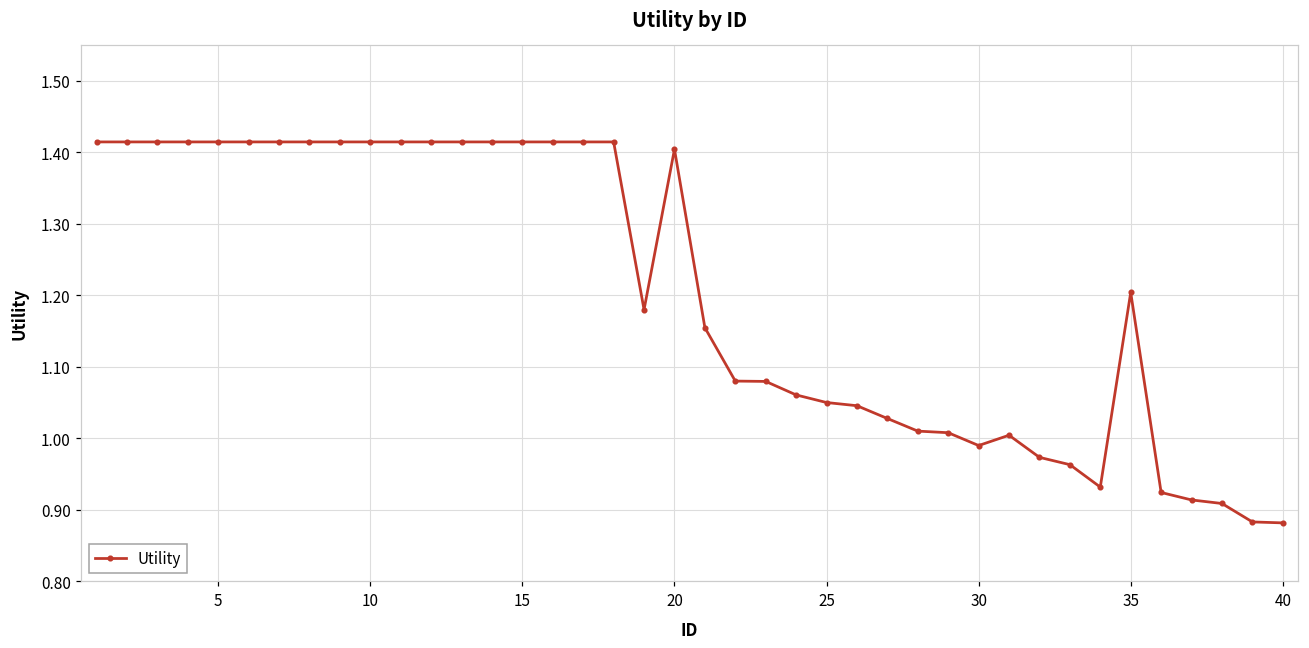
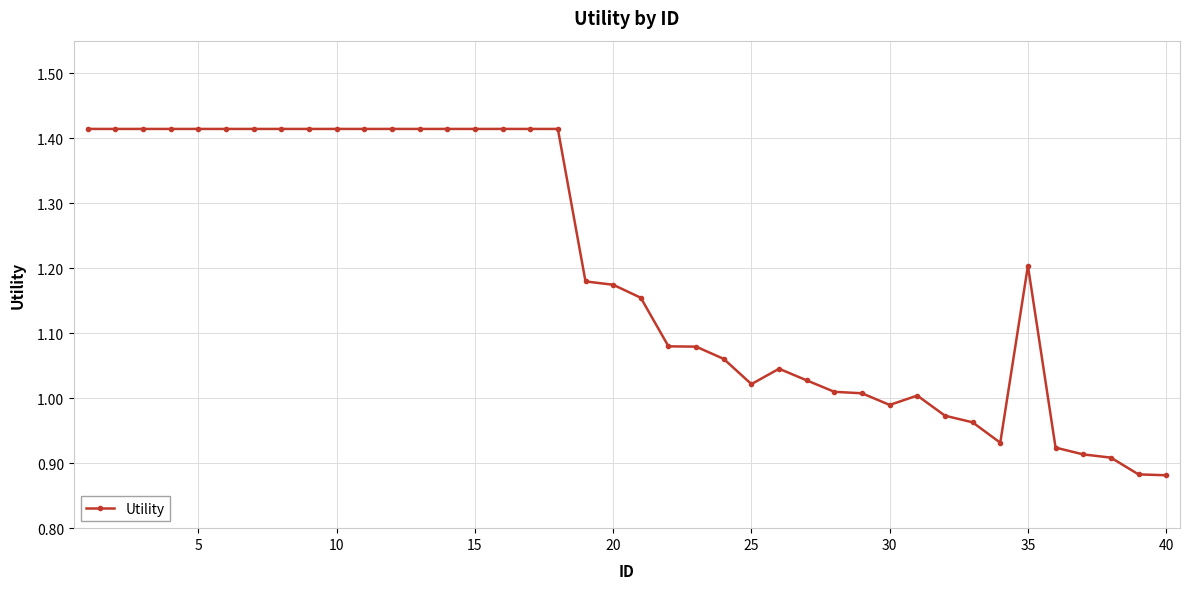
  {
    "5": 1.41,
    "10": 1.41,
    "15": 1.41,
-   "20": 1.40,
-   "25": 1.05,
+   "20": 1.17,
+   "25": 1.02,
    "30": 0.99,
    "35": 1.20,
    "40": 0.88
  }
